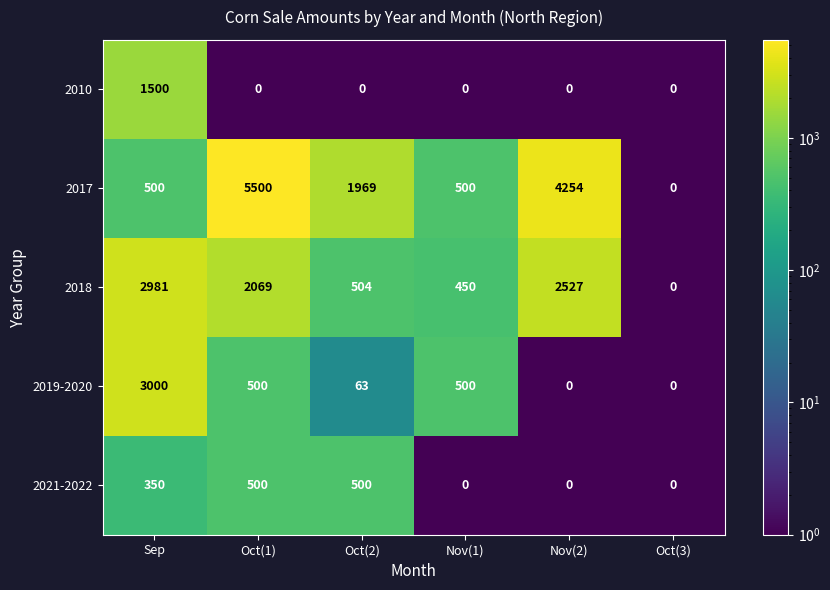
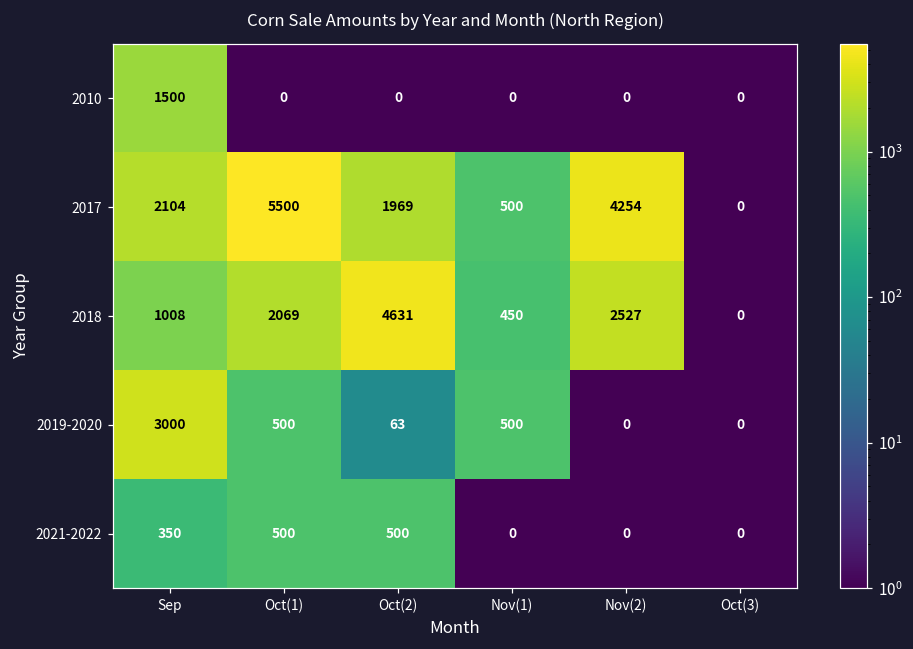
  {
    "2010": {
      "Sep": 1500,
      "Oct(1)": 0,
      "Oct(2)": 0,
      "Nov(1)": 0,
      "Nov(2)": 0,
      "Oct(3)": 0
    },
    "2017": {
-     "Sep": 500,
+     "Sep": 2104,
      "Oct(1)": 5500,
      "Oct(2)": 1969,
      "Nov(1)": 500,
      "Nov(2)": 4254,
      "Oct(3)": 0
    },
    "2018": {
-     "Sep": 2981,
+     "Sep": 1008,
      "Oct(1)": 2069,
-     "Oct(2)": 504,
+     "Oct(2)": 4631,
      "Nov(1)": 450,
      "Nov(2)": 2527,
      "Oct(3)": 0
    },
    "2019-2020": {
      "Sep": 3000,
      "Oct(1)": 500,
      "Oct(2)": 63,
      "Nov(1)": 500,
      "Nov(2)": 0,
      "Oct(3)": 0
    },
    "2021-2022": {
      "Sep": 350,
      "Oct(1)": 500,
      "Oct(2)": 500,
      "Nov(1)": 0,
      "Nov(2)": 0,
      "Oct(3)": 0
    }
  }
